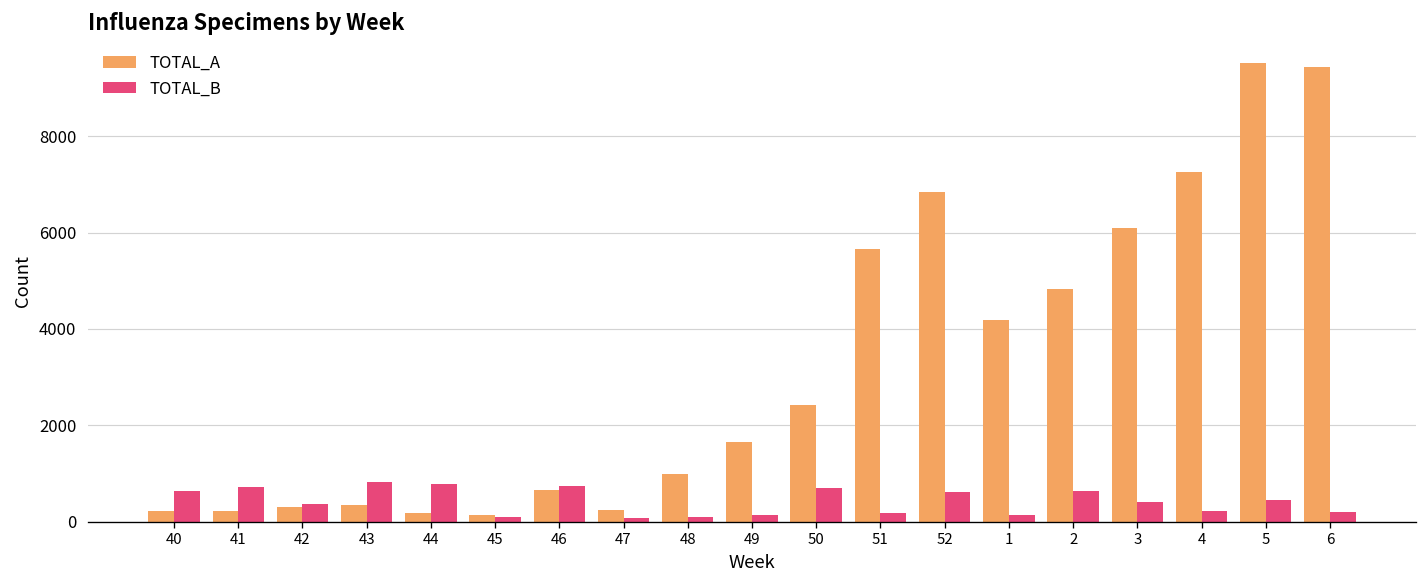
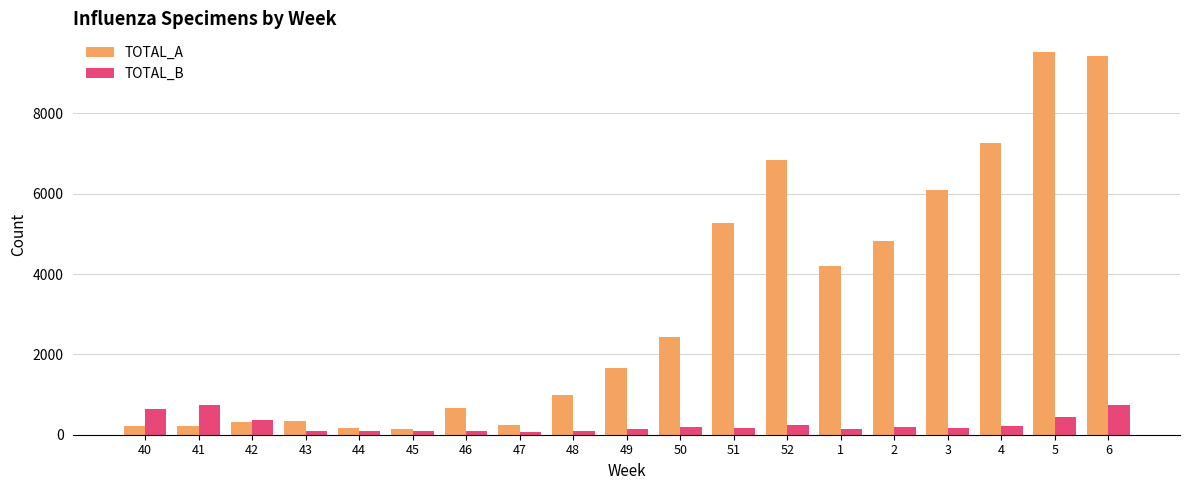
  {
    "TOTAL_A": {
      "40": 200,
      "41": 200,
      "42": 300,
      "43": 300,
      "44": 200,
      "45": 100,
      "46": 700,
      "47": 200,
      "48": 1000,
      "49": 1700,
      "50": 2400,
-     "51": 5700,
+     "51": 5300,
      "52": 6800,
      "1": 4200,
      "2": 4800,
      "3": 6100,
      "4": 7300,
      "5": 9500,
      "6": 9400
    },
    "TOTAL_B": {
      "40": 600,
      "41": 700,
      "42": 400,
-     "43": 800,
-     "44": 800,
+     "43": 100,
+     "44": 100,
      "45": 100,
-     "46": 700,
+     "46": 100,
      "47": 100,
      "48": 100,
      "49": 100,
-     "50": 700,
+     "50": 200,
      "51": 200,
-     "52": 600,
+     "52": 200,
      "1": 100,
-     "2": 600,
-     "3": 400,
+     "2": 200,
+     "3": 200,
      "4": 200,
      "5": 500,
-     "6": 200
+     "6": 700
    }
  }
